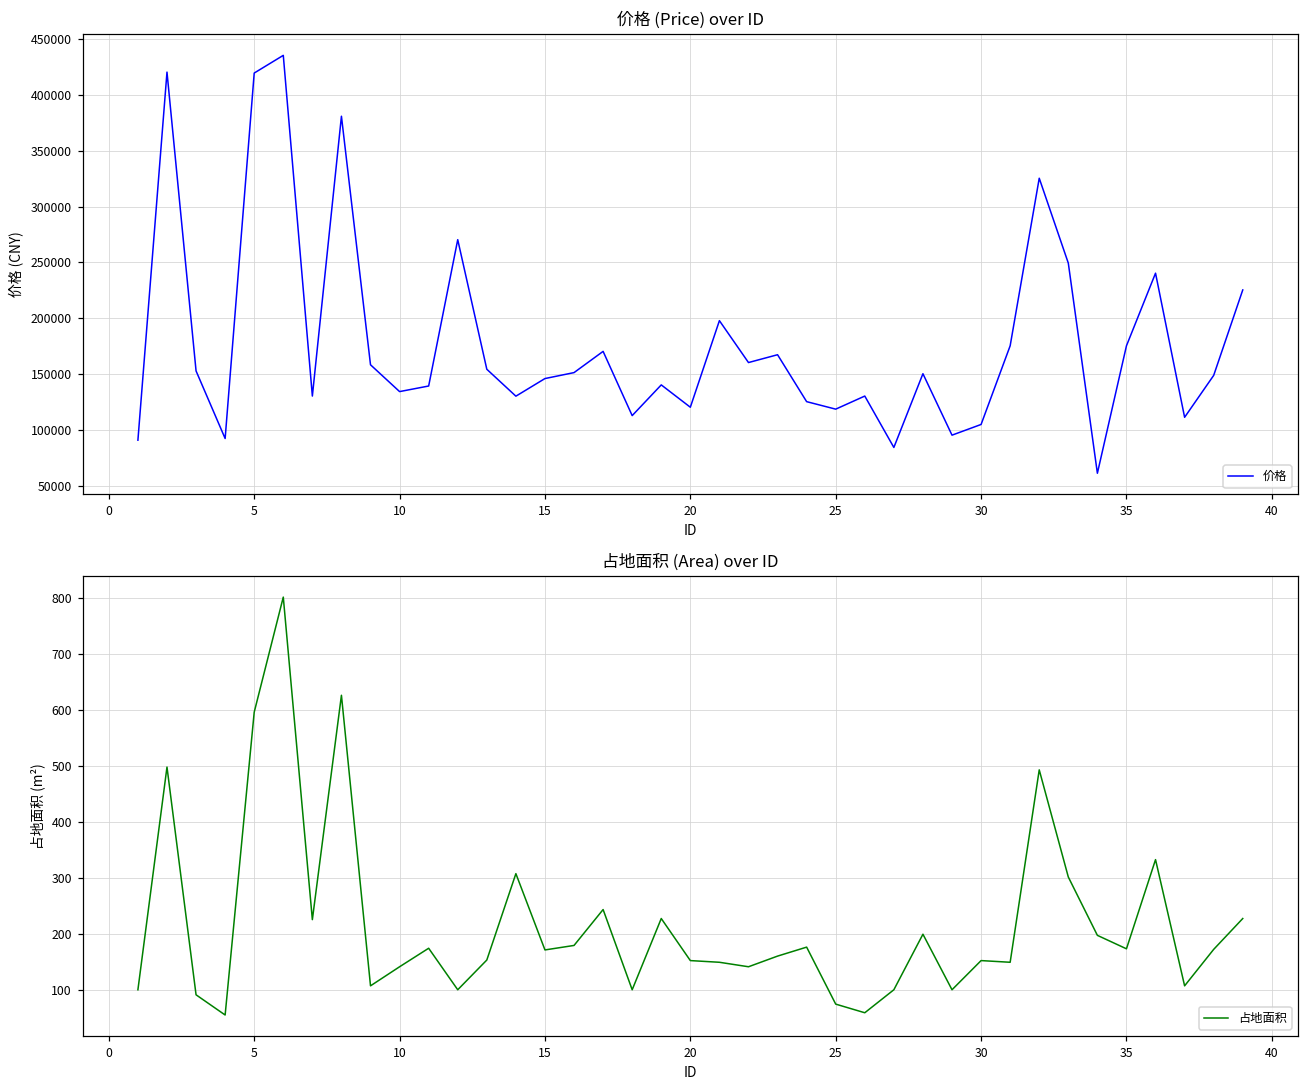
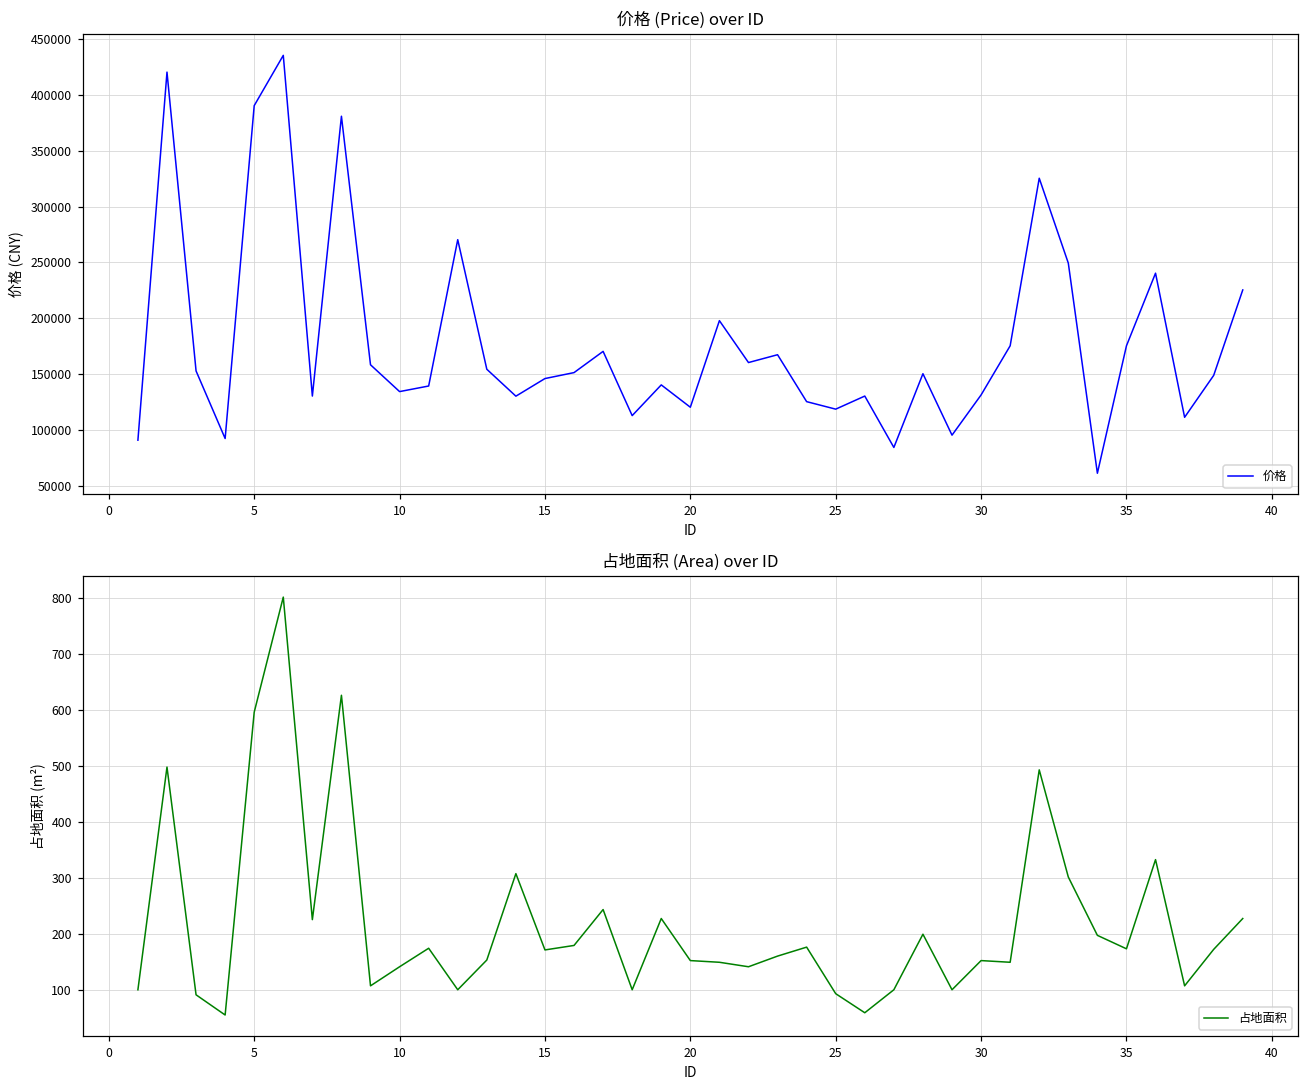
  {
    "价格 (Price) over ID": {
-     "5": 420000,
+     "5": 390000,
      "10": 134000,
      "15": 146000,
      "20": 120000,
      "25": 119000,
-     "30": 105000,
+     "30": 131000,
      "35": 175000
    },
    "占地面积 (Area) over ID": {
      "5": 600,
      "10": 140,
      "15": 170,
      "20": 150,
-     "25": 80,
+     "25": 90,
      "30": 150,
      "35": 170
    }
  }
